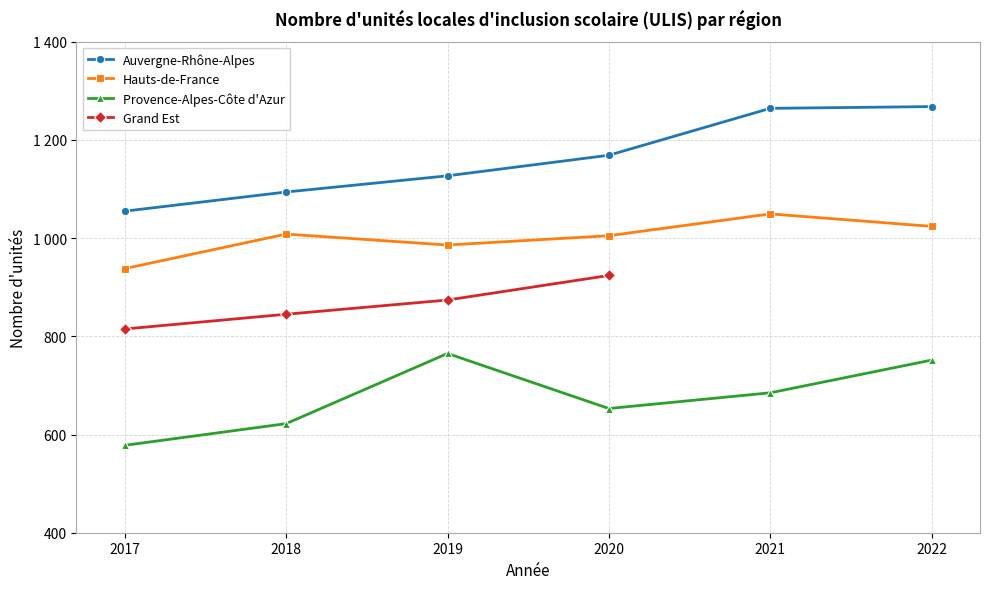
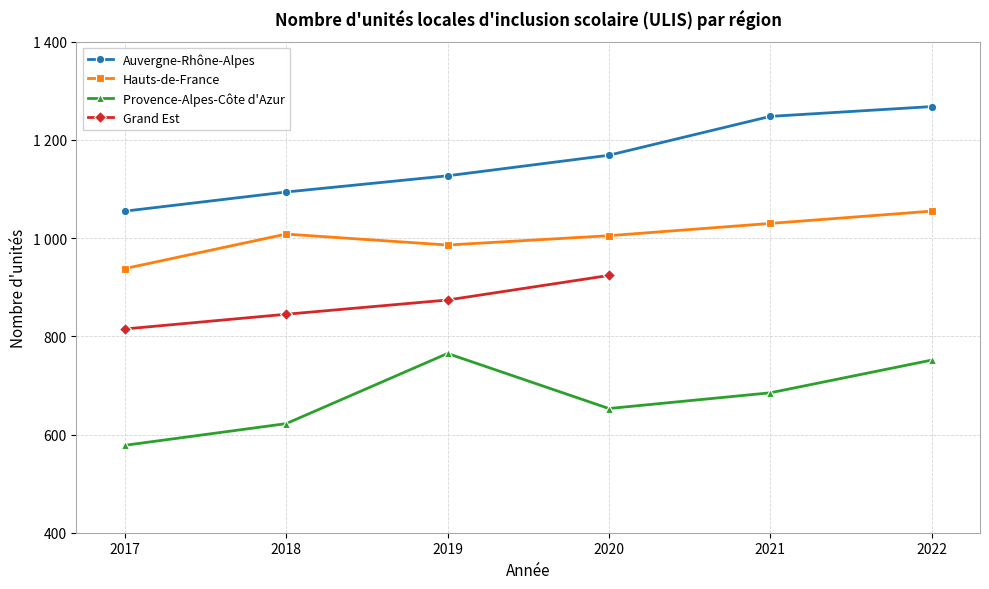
  {
    "Auvergne-Rhône-Alpes": {
      "2017": 1060,
      "2018": 1090,
      "2019": 1130,
      "2020": 1170,
-     "2021": 1260,
+     "2021": 1250,
      "2022": 1270
    },
    "Hauts-de-France": {
      "2017": 940,
      "2018": 1010,
      "2019": 990,
      "2020": 1010,
-     "2021": 1050,
-     "2022": 1020
+     "2021": 1030,
+     "2022": 1060
    },
    "Provence-Alpes-Côte d'Azur": {
      "2017": 580,
      "2018": 620,
      "2019": 770,
      "2020": 650,
      "2021": 690,
      "2022": 750
    },
    "Grand Est": {
      "2017": 820,
      "2018": 850,
      "2019": 870,
      "2020": 920
    }
  }
